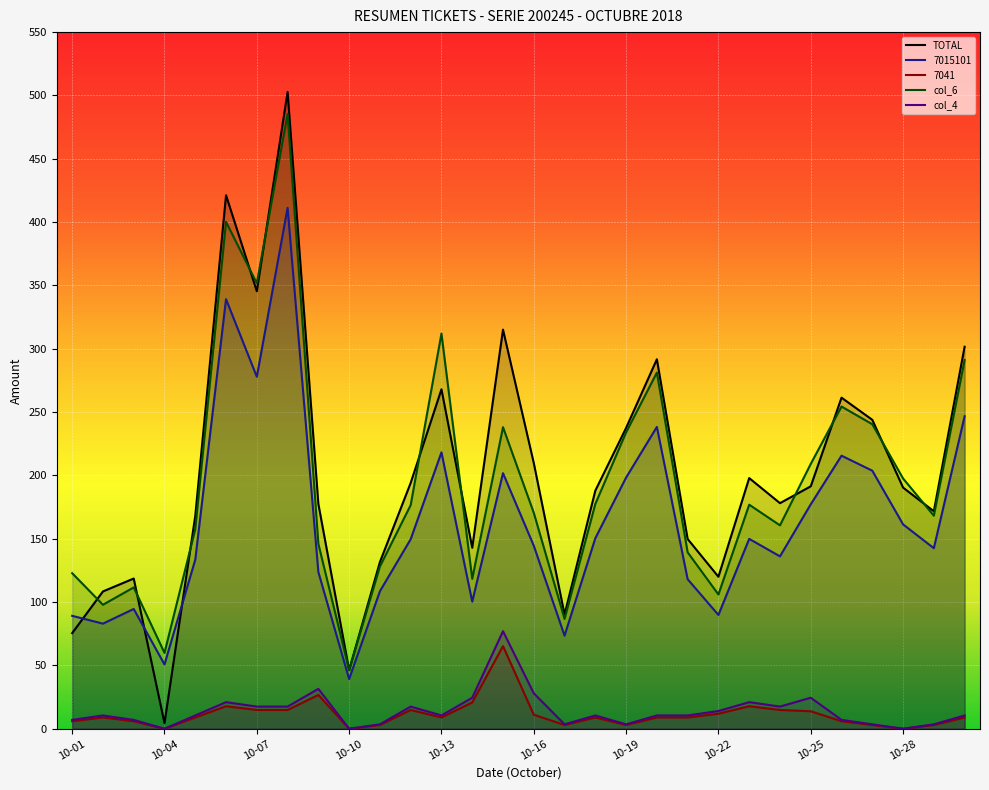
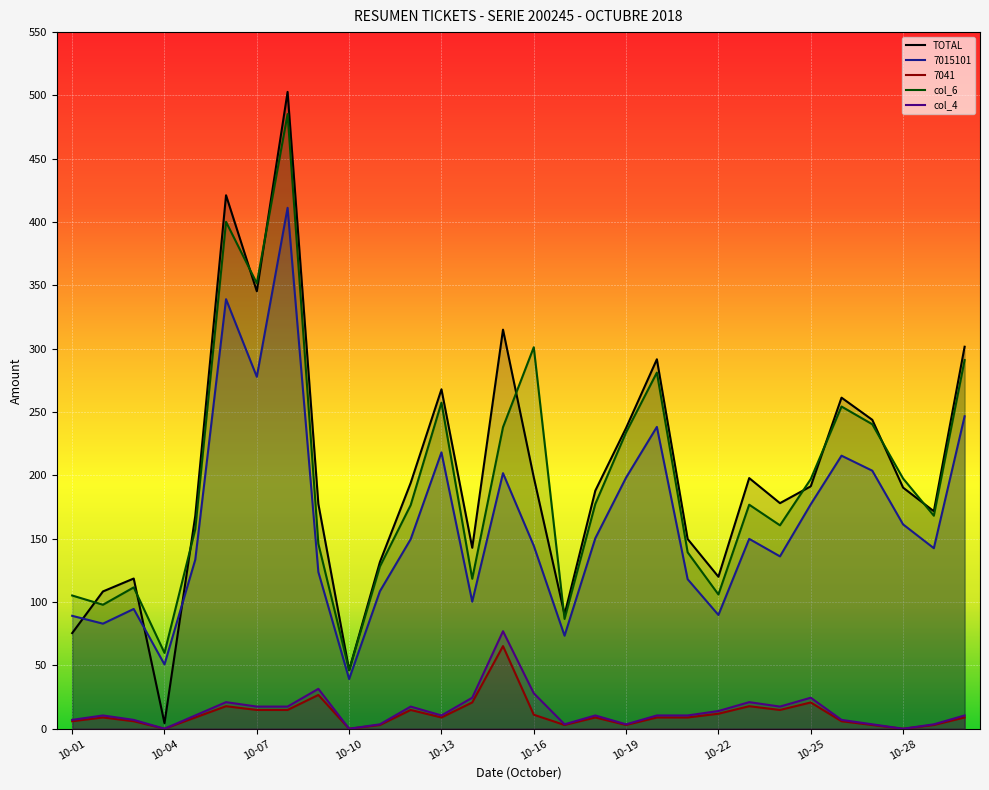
  {
    "TOTAL": {
      "10-01": 76,
      "10-04": 4,
      "10-07": 345,
      "10-13": 268,
-     "10-16": 210,
+     "10-16": 199,
      "10-19": 238,
      "10-22": 120,
      "10-25": 191,
      "10-28": 190
    },
    "7041": {
      "10-07": 15,
      "10-16": 11,
      "10-22": 12,
-     "10-25": 14
+     "10-25": 21
    },
    "col_6": {
-     "10-01": 123,
+     "10-01": 105,
      "10-04": 60,
      "10-07": 352,
-     "10-13": 312,
-     "10-16": 171,
+     "10-13": 258,
+     "10-16": 301,
      "10-19": 234,
      "10-22": 106,
-     "10-25": 209,
+     "10-25": 197,
      "10-28": 198
    }
  }
